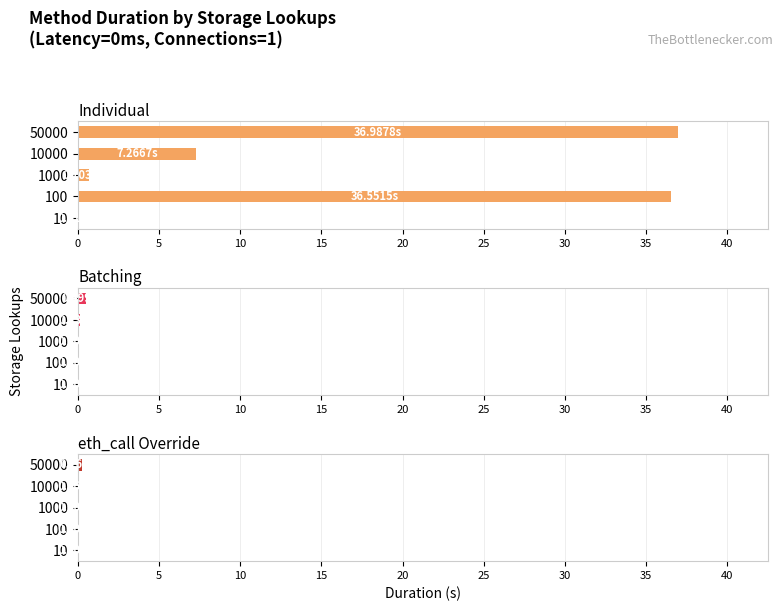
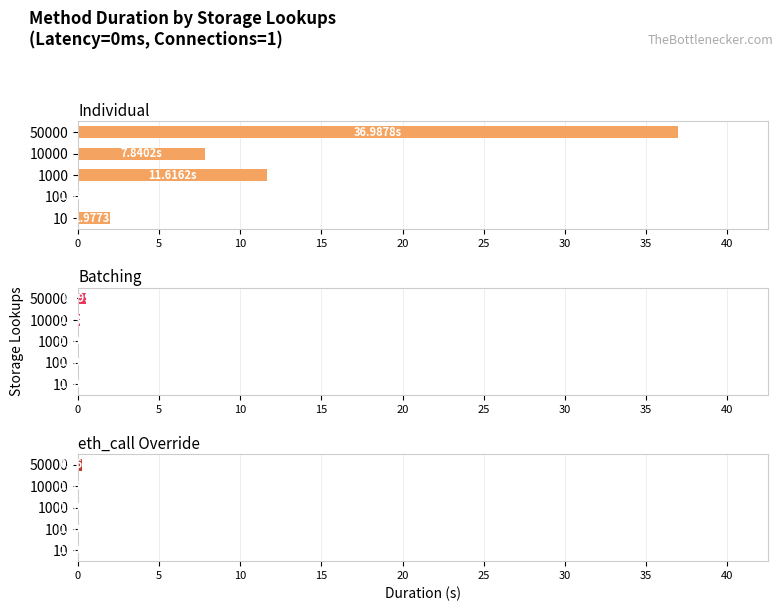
  {
    "Individual": {
      "50000": "36.9878s",
-     "10000": "7.2667s",
-     "1000": "0.7",
-     "100": "36.6",
-     "10": "0.0"
+     "10000": "7.8402s",
+     "1000": "11.6",
+     "100": "0.1",
+     "10": "2.0"
    },
    "Batching": {
      "50000": "0.5"
    },
    "eth_call Override": {
      "50000": "0.3"
    }
  }
